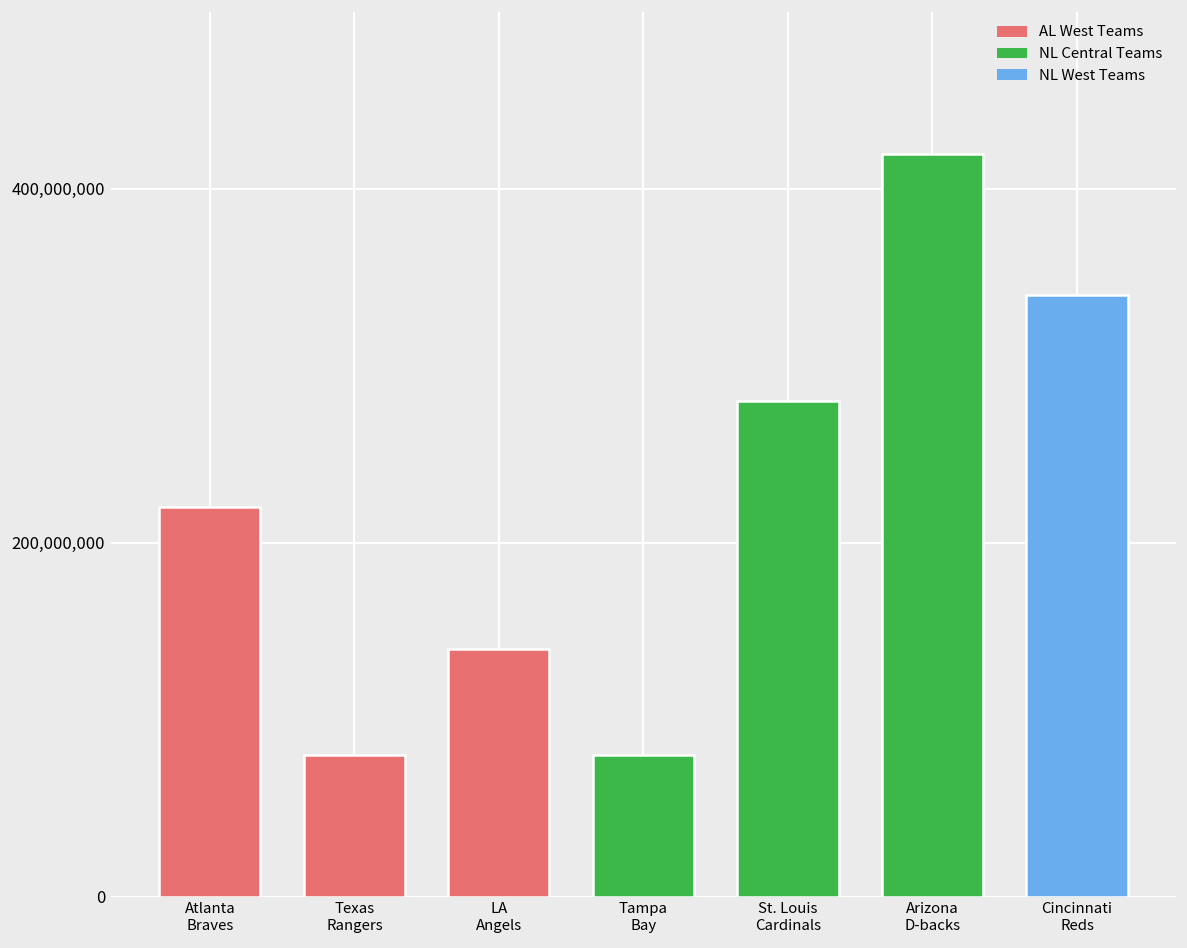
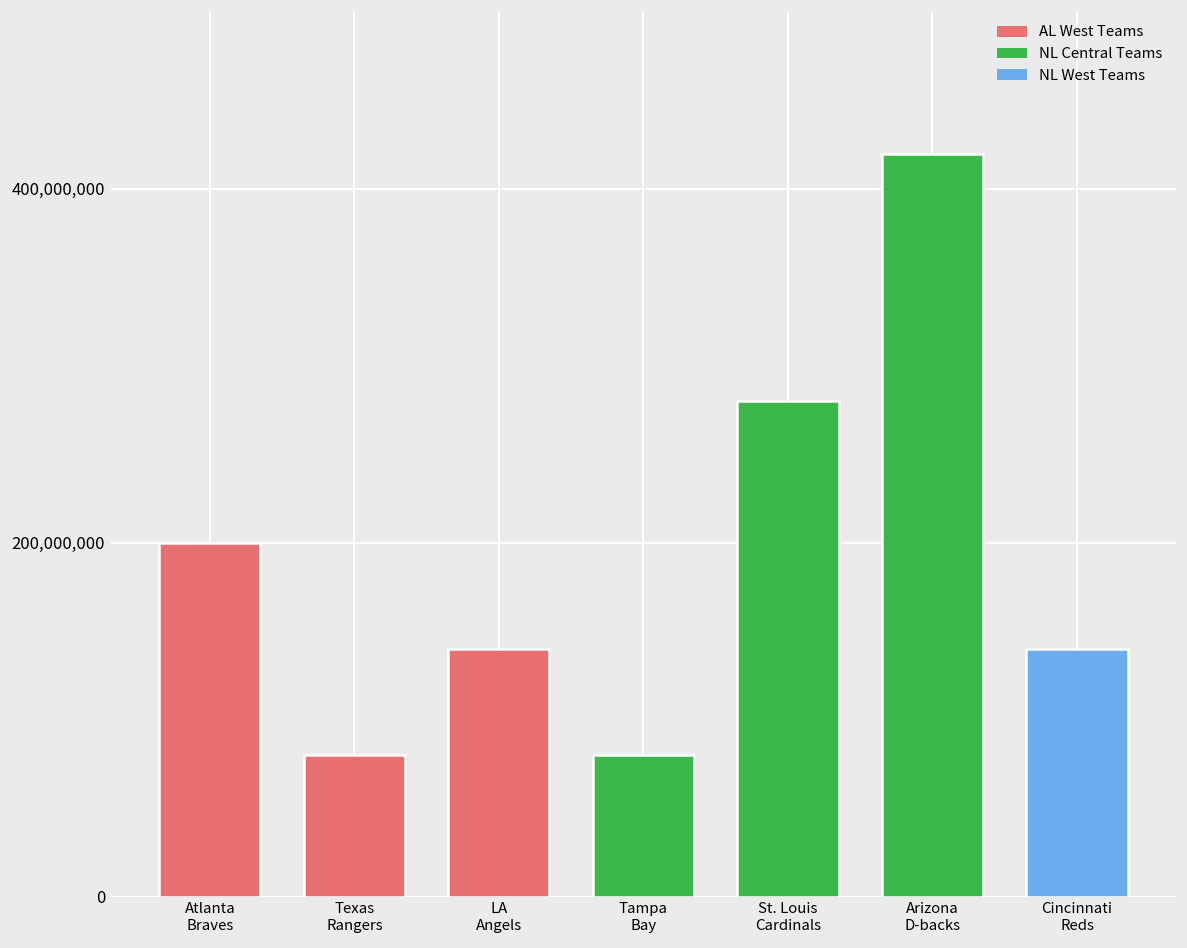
  {
-   "Atlanta Braves": "220,000,000",
+   "Atlanta Braves": "200,000,000",
    "Texas Rangers": "80,000,000",
    "LA Angels": "140,000,000",
    "Tampa Bay": "80,000,000",
    "St. Louis Cardinals": "280,000,000",
    "Arizona D-backs": "420,000,000",
-   "Cincinnati Reds": "340,000,000"
+   "Cincinnati Reds": "140,000,000"
  }
